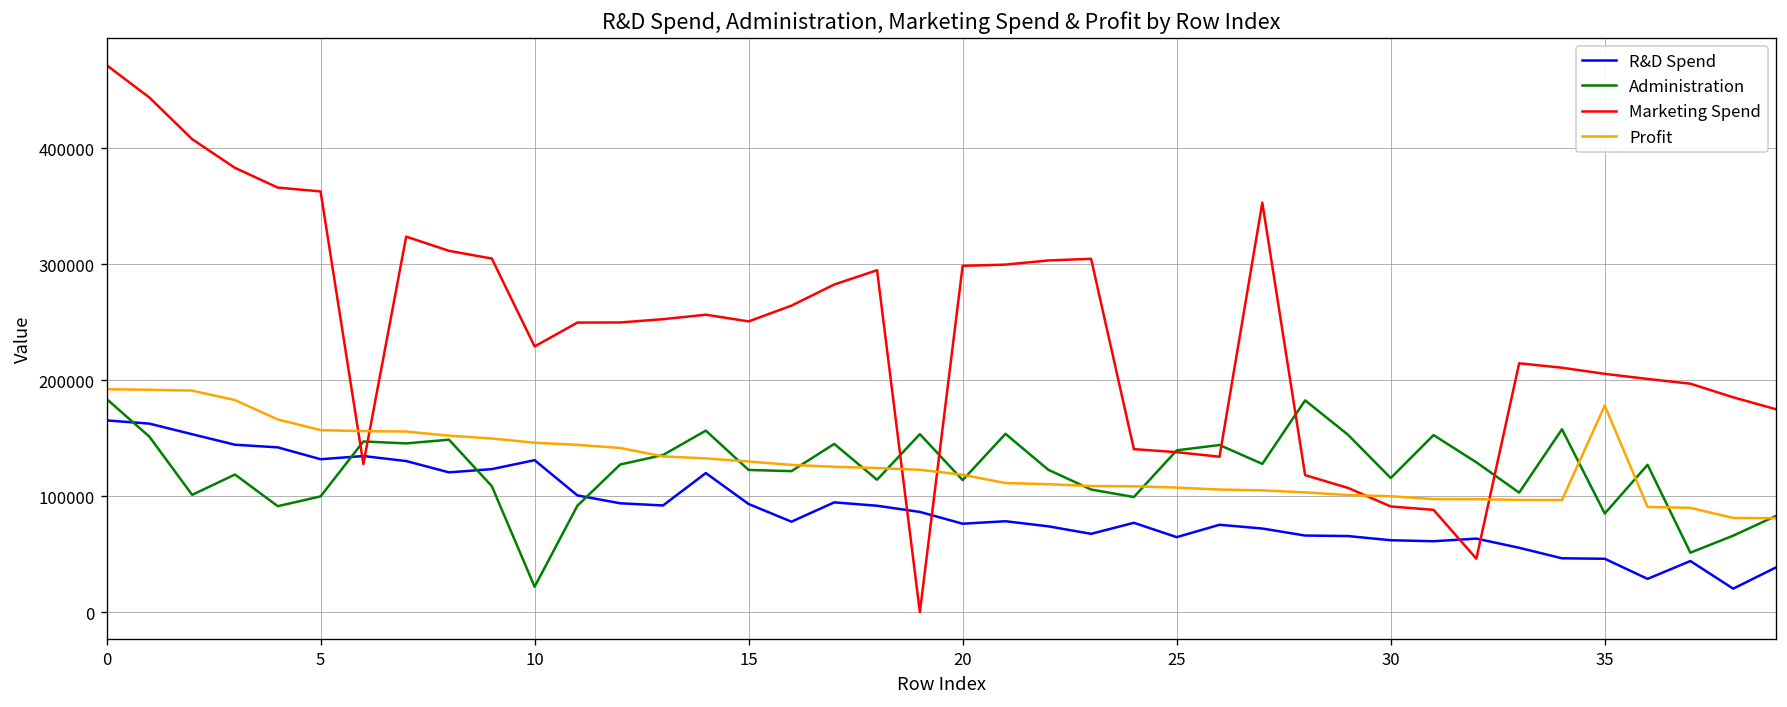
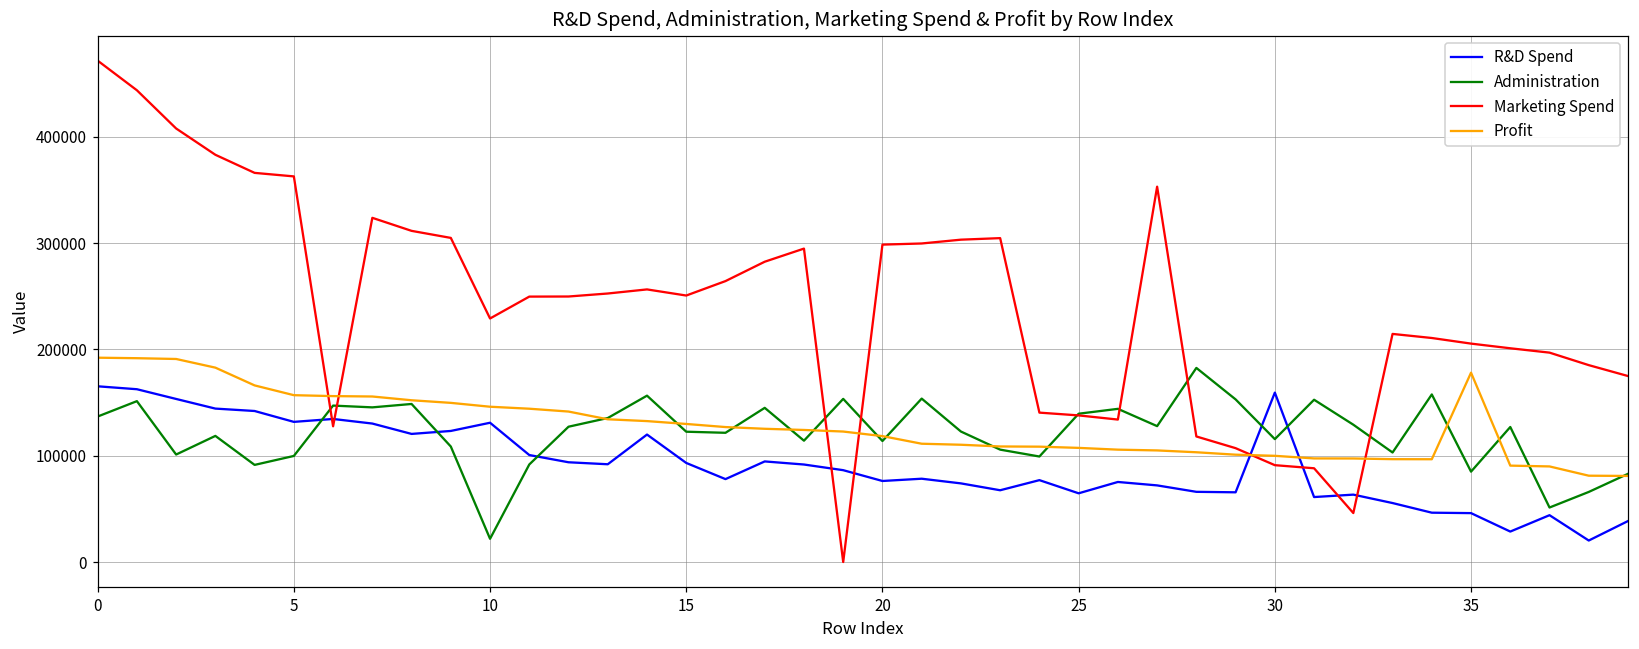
  {
    "R&D Spend": {
      "0": 170000,
      "5": 130000,
      "10": 130000,
      "15": 90000,
      "20": 80000,
      "25": 60000,
-     "30": 60000,
+     "30": 160000,
      "35": 50000
    },
    "Administration": {
-     "0": 180000,
+     "0": 140000,
      "5": 100000,
      "10": 20000,
      "15": 120000,
      "20": 110000,
      "30": 120000,
      "35": 90000
    },
    "Marketing Spend": {
      "0": 470000,
      "5": 360000,
      "10": 230000,
      "15": 250000,
      "20": 300000,
      "30": 90000,
      "35": 210000
    },
    "Profit": {
      "0": 190000,
      "5": 160000,
      "10": 150000,
      "15": 130000,
      "20": 120000,
      "25": 110000,
      "30": 100000,
      "35": 180000
    }
  }
